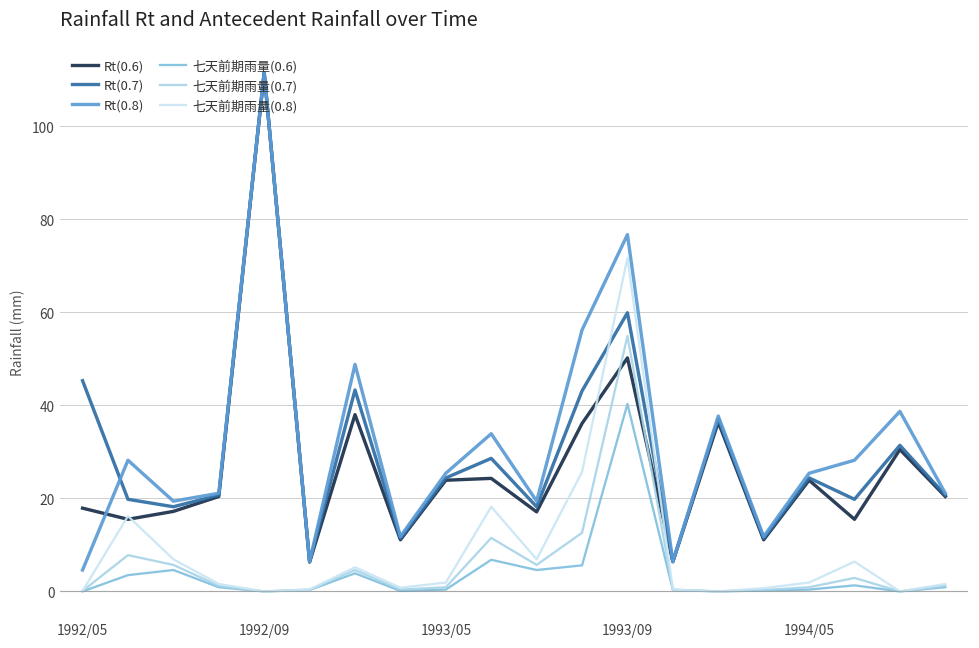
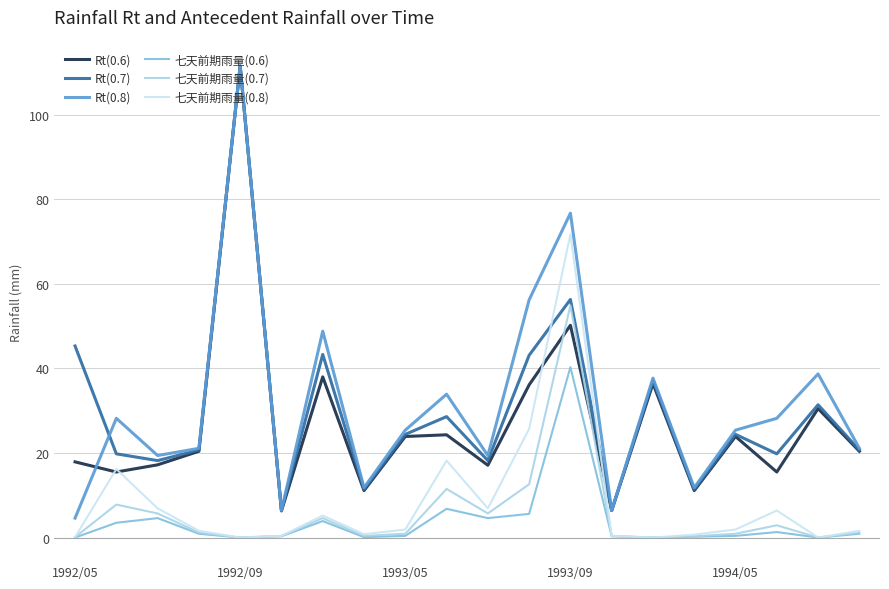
  {
    "Rt(0.6)": {
      "1992/05": 18,
      "1993/09": 50
    },
    "Rt(0.7)": {
      "1992/05": 45,
-     "1993/09": 60
+     "1993/09": 56
    }
  }
